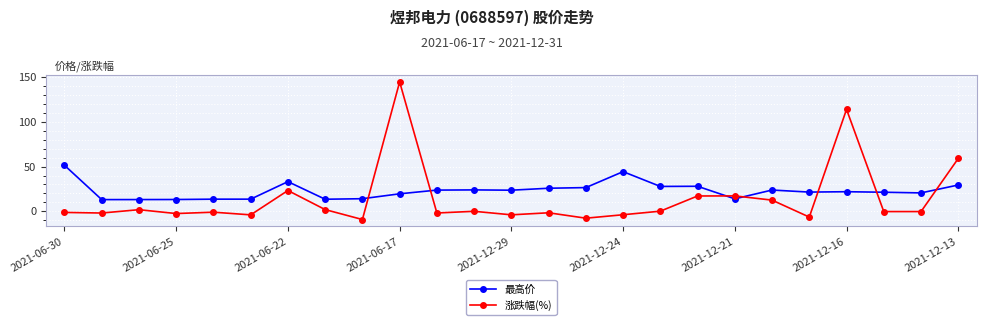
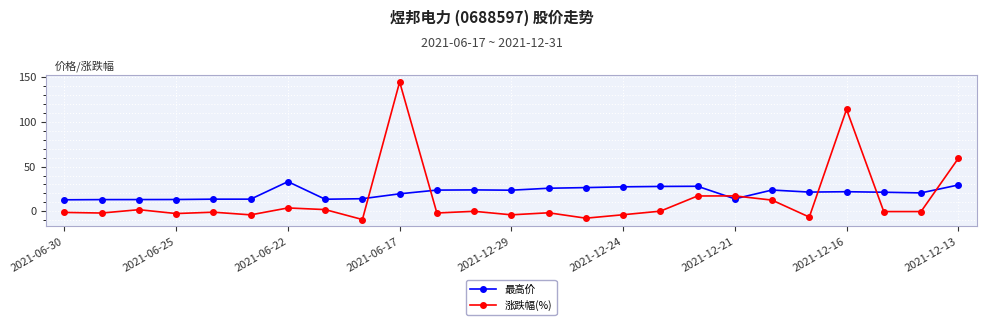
  {
    "最高价": {
-     "2021-06-30": 50,
+     "2021-06-30": 10,
      "2021-06-25": 10,
      "2021-06-22": 30,
      "2021-06-17": 20,
      "2021-12-29": 20,
-     "2021-12-24": 40,
+     "2021-12-24": 30,
      "2021-12-21": 10,
      "2021-12-16": 20,
      "2021-12-13": 30
    },
    "涨跌幅(%)": {
      "2021-06-30": 0,
      "2021-06-25": 0,
-     "2021-06-22": 20,
+     "2021-06-22": 0,
      "2021-06-17": 140,
      "2021-12-29": 0,
      "2021-12-24": 0,
      "2021-12-21": 20,
      "2021-12-16": 110,
      "2021-12-13": 60
    }
  }
